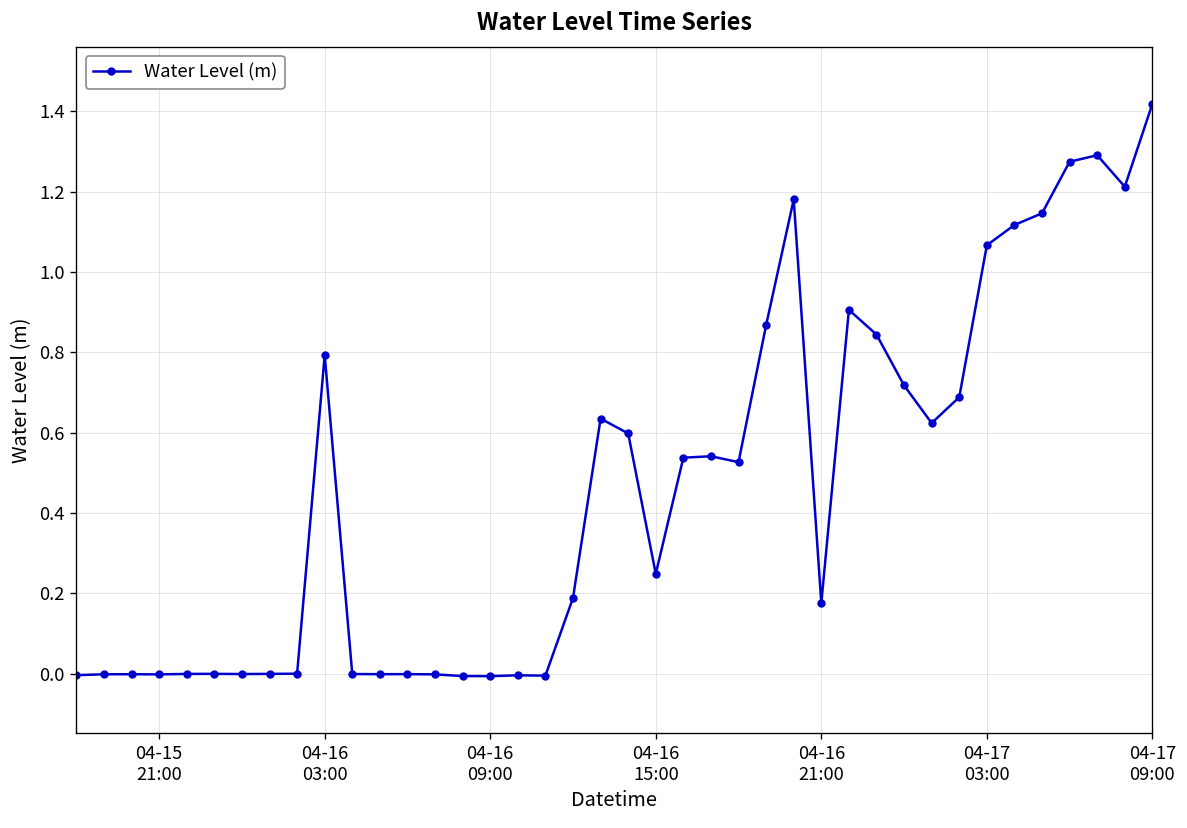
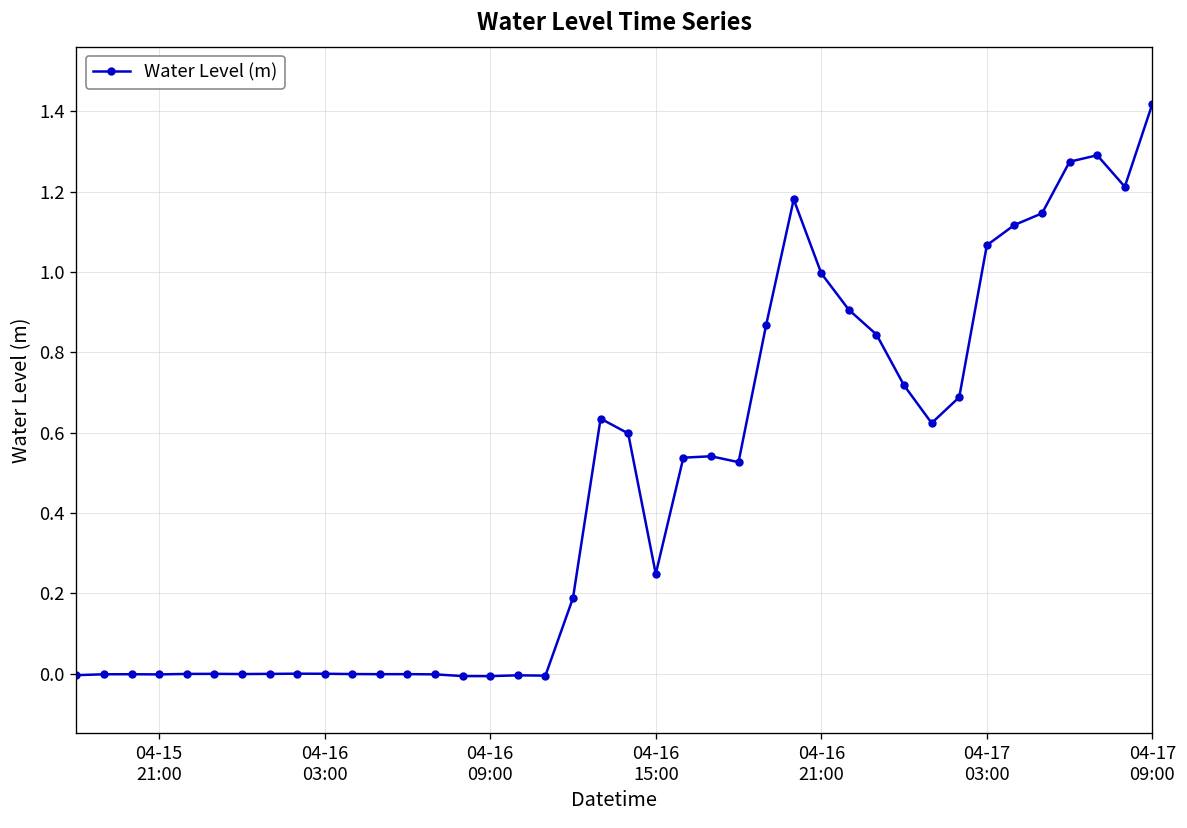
  {
    "04-15 21:00": 0.00,
-   "04-16 03:00": 0.79,
+   "04-16 03:00": 0.00,
    "04-16 09:00": -0.01,
    "04-16 15:00": 0.25,
-   "04-16 21:00": 0.18,
+   "04-16 21:00": 1.00,
    "04-17 03:00": 1.07,
    "04-17 09:00": 1.42
  }
